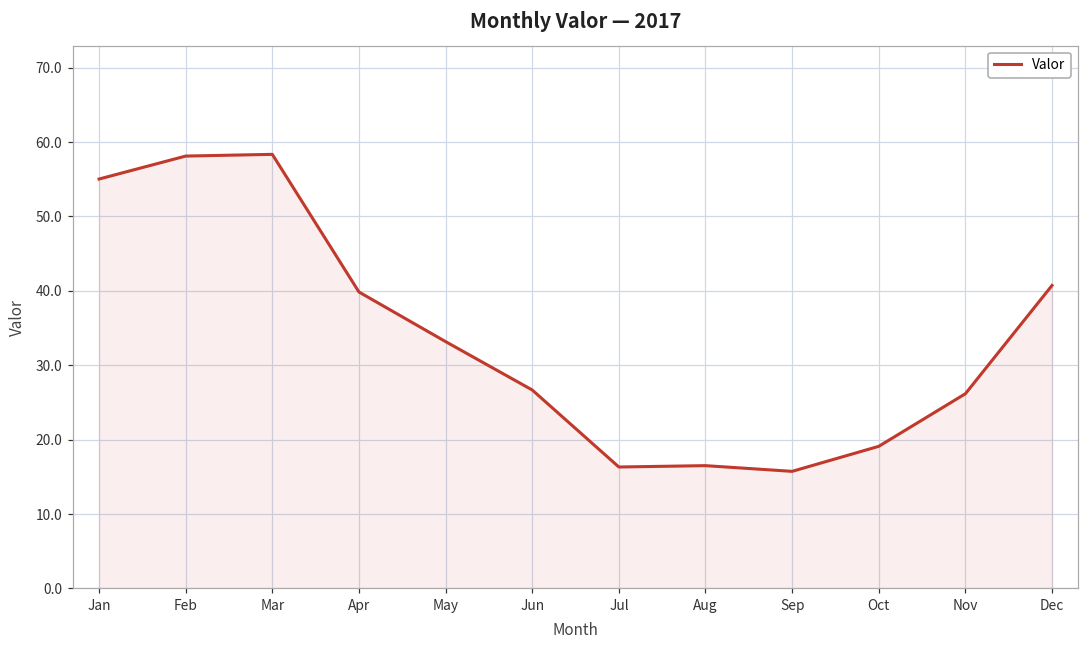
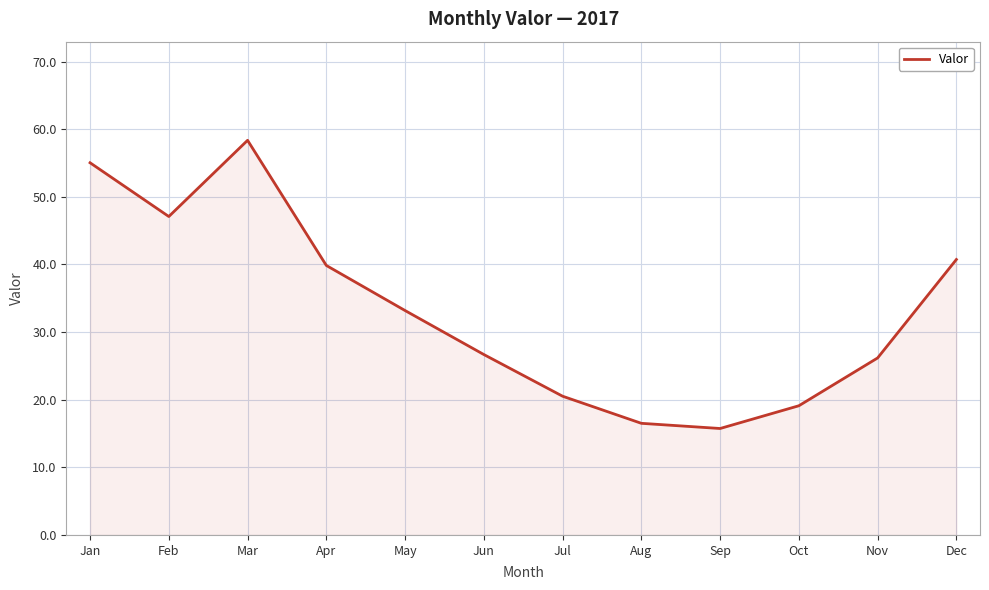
  {
    "Jan": 55,
-   "Feb": 58,
+   "Feb": 47,
    "Mar": 58,
    "Apr": 40,
    "May": 33,
    "Jun": 27,
-   "Jul": 16,
+   "Jul": 21,
    "Aug": 17,
    "Sep": 16,
    "Oct": 19,
    "Nov": 26,
    "Dec": 41
  }
